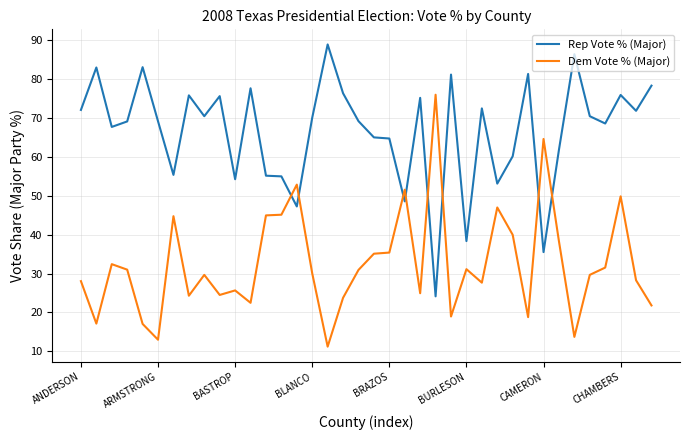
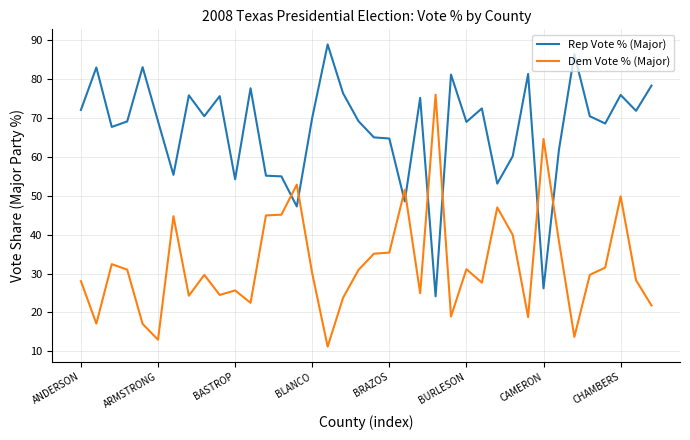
  {
    "Rep Vote % (Major)": {
      "ANDERSON": 72,
      "ARMSTRONG": 69,
      "BASTROP": 54,
      "BLANCO": 70,
      "BRAZOS": 65,
-     "BURLESON": 38,
-     "CAMERON": 35,
+     "BURLESON": 69,
+     "CAMERON": 26,
      "CHAMBERS": 76
    },
    "Dem Vote % (Major)": {
      "ANDERSON": 28,
      "ARMSTRONG": 13,
      "BASTROP": 26,
      "BLANCO": 30,
      "BRAZOS": 35,
      "BURLESON": 31,
      "CAMERON": 65,
      "CHAMBERS": 50
    }
  }
